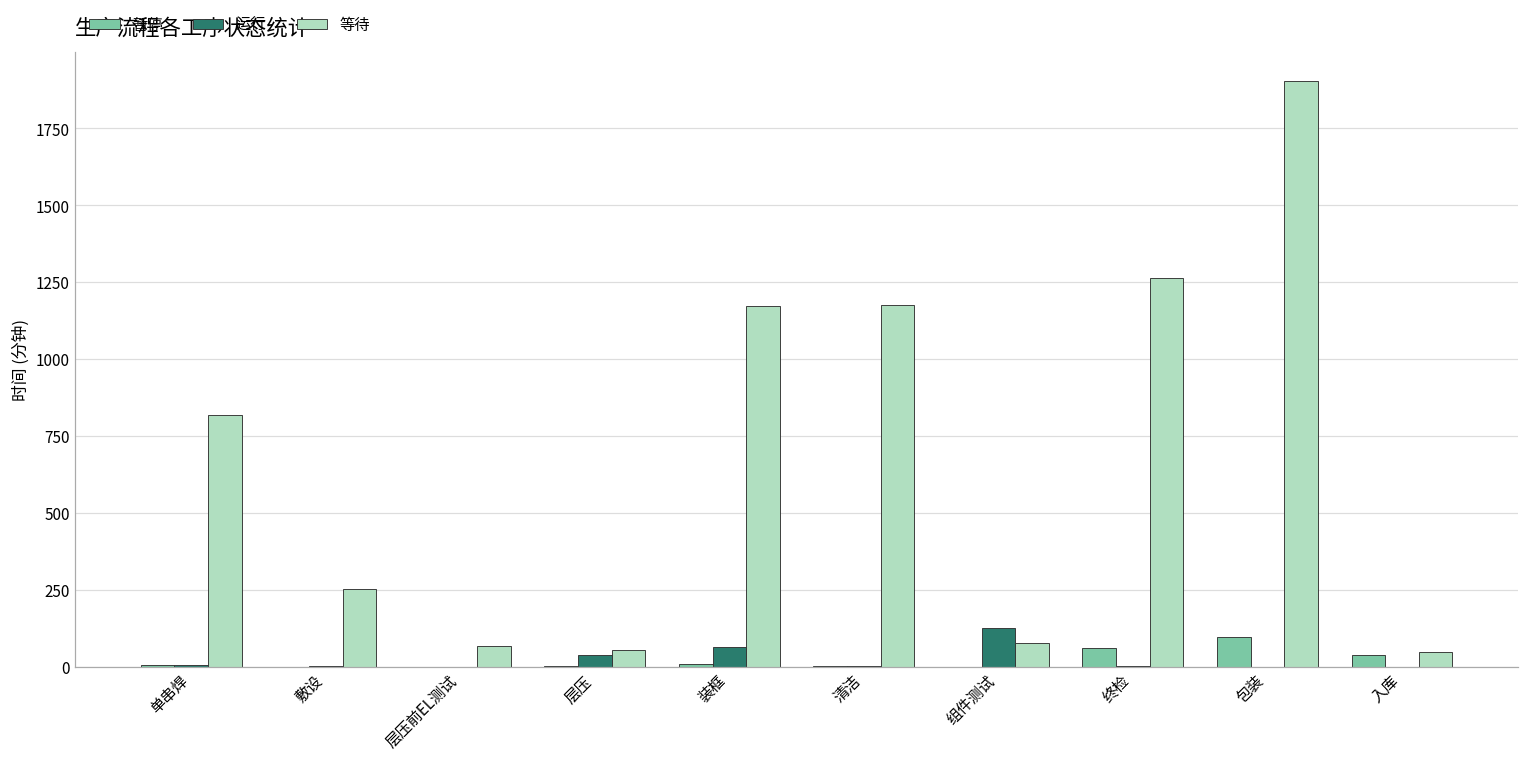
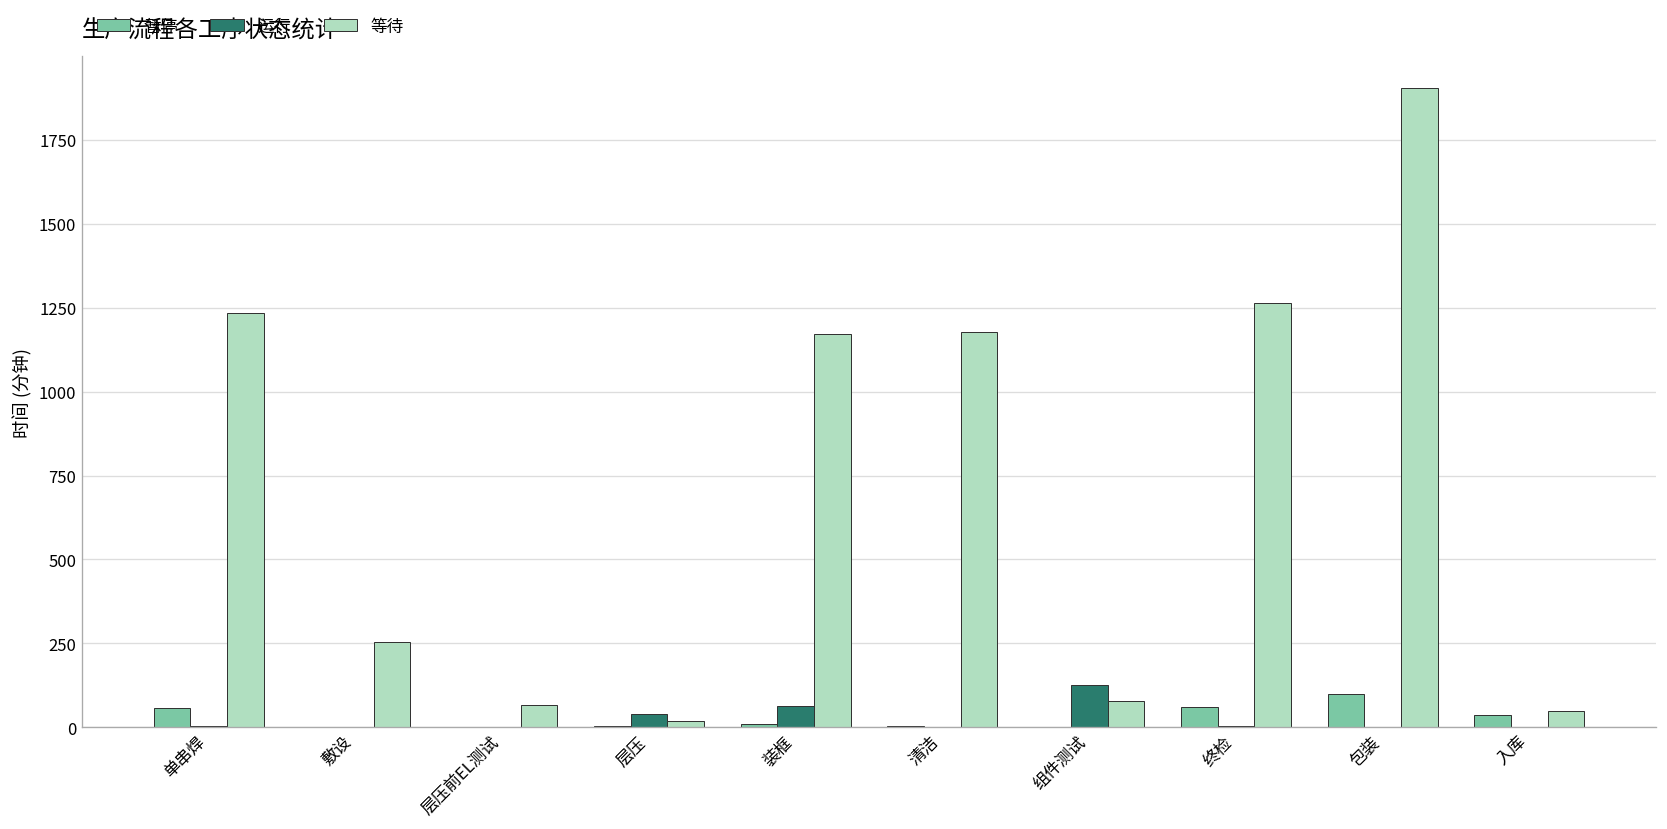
  {
    "暂停": {
-     "单串焊": 0,
+     "单串焊": 60,
      "敷设": 0,
      "层压前EL测试": 0,
      "装框": 10,
      "组件测试": 0,
      "终检": 60,
      "包装": 100,
      "入库": 40
    },
    "运行": {
      "层压前EL测试": 0,
      "层压": 40,
      "装框": 60,
      "组件测试": 130,
      "包装": 0,
      "入库": 0
    },
    "等待": {
-     "单串焊": 820,
+     "单串焊": 1230,
      "敷设": 250,
      "层压前EL测试": 70,
-     "层压": 50,
+     "层压": 20,
      "装框": 1170,
      "清洁": 1180,
      "组件测试": 80,
      "终检": 1270,
      "包装": 1900,
      "入库": 50
    }
  }
